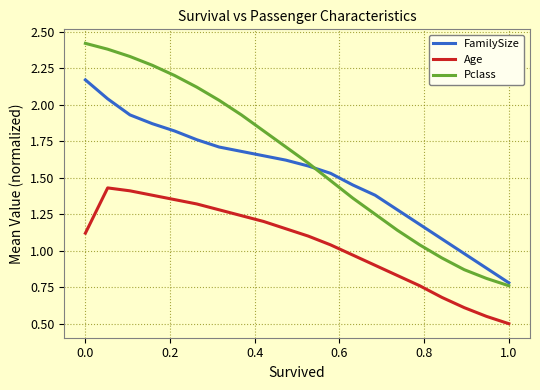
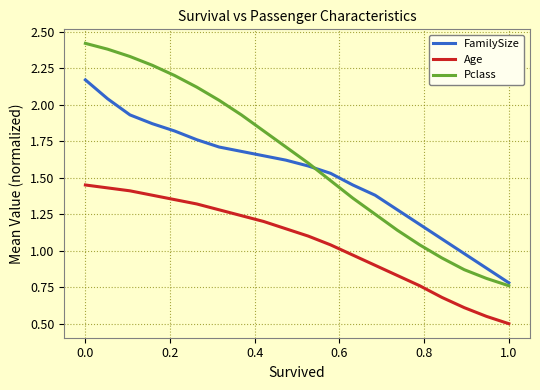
  {
    "FamilySize": {
      "0.0": 2.17,
      "1.0": 0.78
    },
    "Age": {
-     "0.0": 1.12,
+     "0.0": 1.45,
      "1.0": 0.50
    },
    "Pclass": {
      "0.0": 2.42,
      "1.0": 0.76
    }
  }
